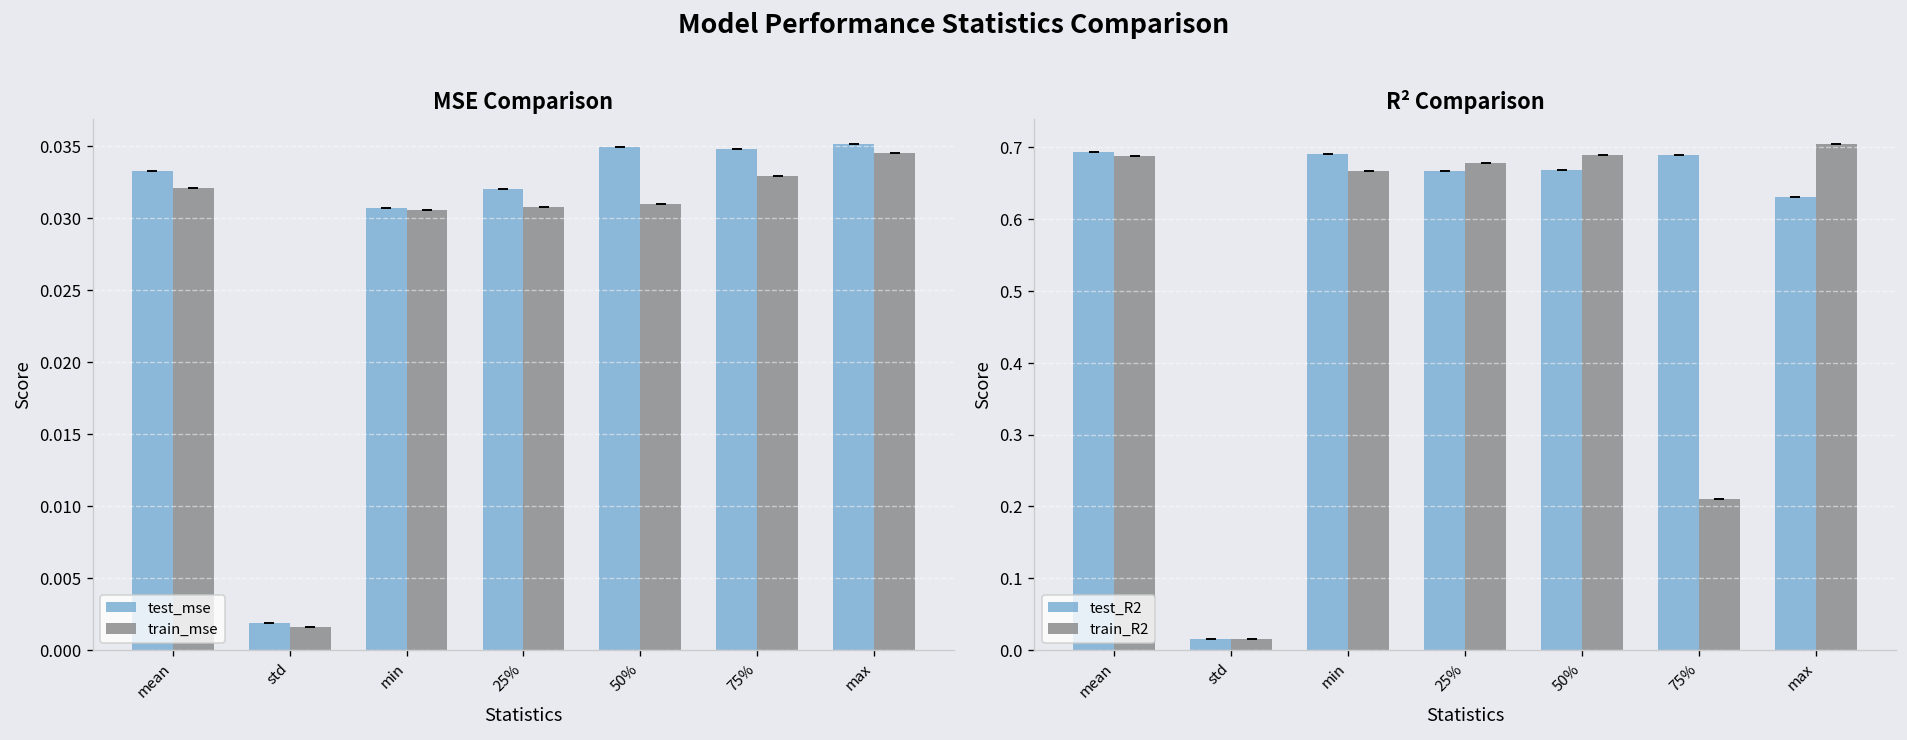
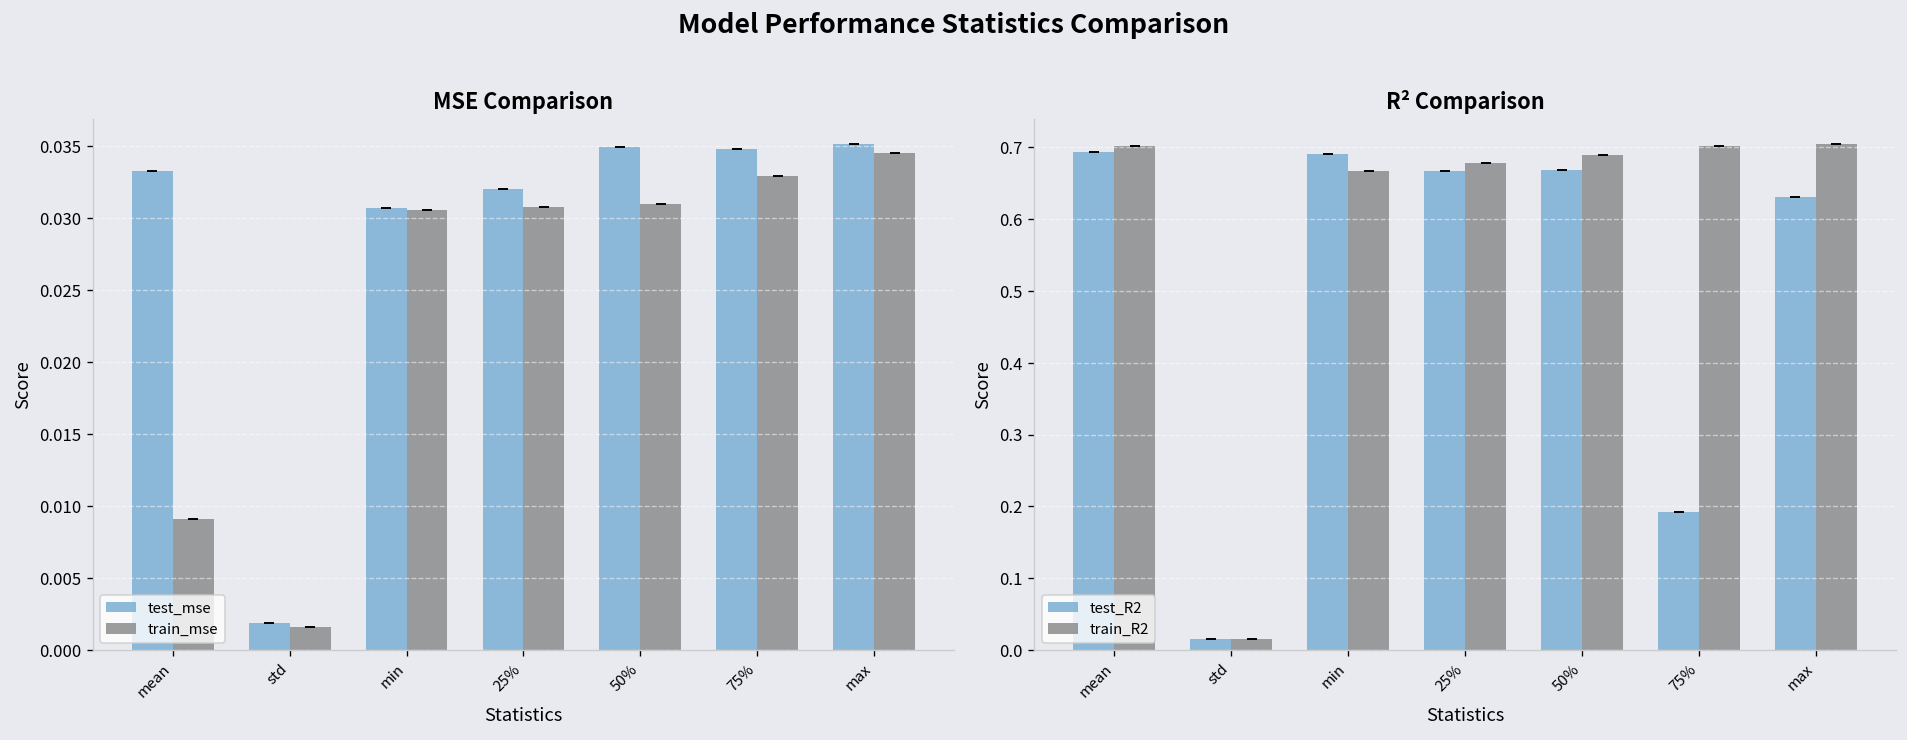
  {
    "MSE Comparison": {
      "test_mse": {
        "mean": 0.0333,
        "std": 0.0019,
        "min": 0.0307,
        "25%": 0.0320,
        "50%": 0.0349,
        "75%": 0.0348,
        "max": 0.0351
      },
      "train_mse": {
-       "mean": 0.0321,
+       "mean": 0.0091,
        "std": 0.0016,
        "min": 0.0305,
        "25%": 0.0307,
        "50%": 0.0310,
        "75%": 0.0329,
        "max": 0.0345
      }
    },
    "R² Comparison": {
      "test_R2": {
        "mean": 0.69,
        "std": 0.02,
        "min": 0.69,
        "25%": 0.67,
        "50%": 0.67,
-       "75%": 0.69,
+       "75%": 0.19,
        "max": 0.63
      },
      "train_R2": {
-       "mean": 0.69,
+       "mean": 0.70,
        "std": 0.02,
        "min": 0.67,
        "25%": 0.68,
        "50%": 0.69,
-       "75%": 0.21,
+       "75%": 0.70,
        "max": 0.70
      }
    }
  }
